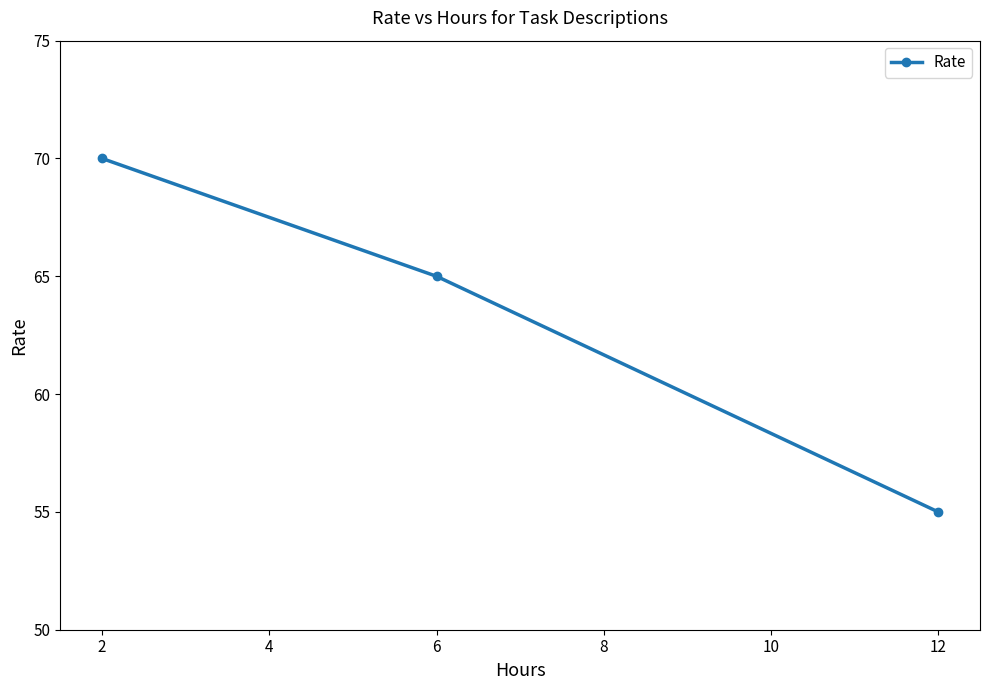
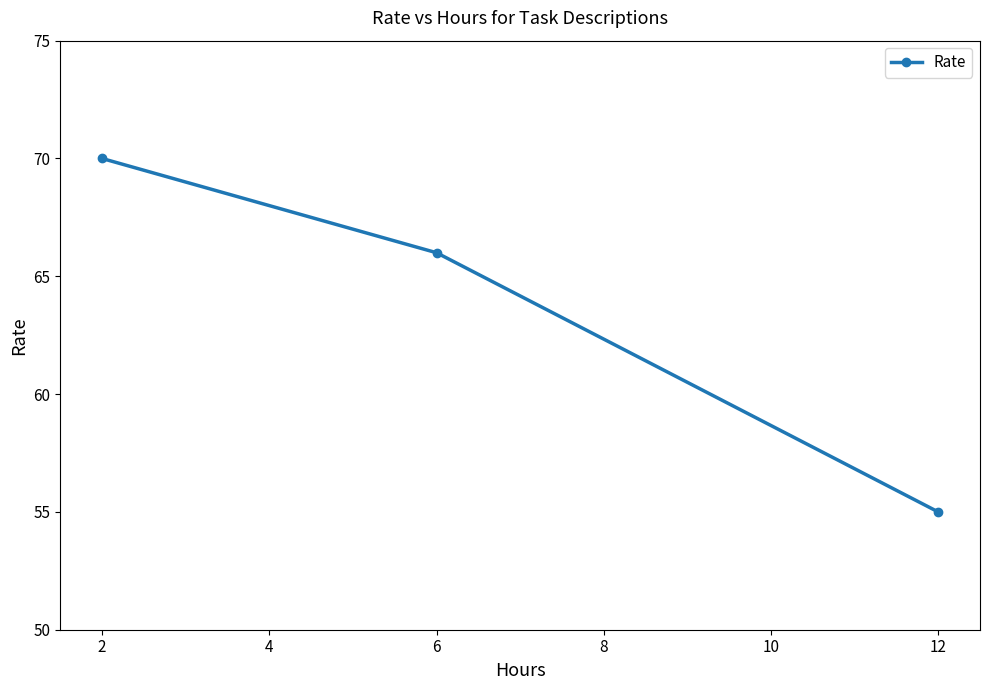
  {
    "2": 70,
-   "6": 65,
+   "6": 66,
    "12": 55
  }
